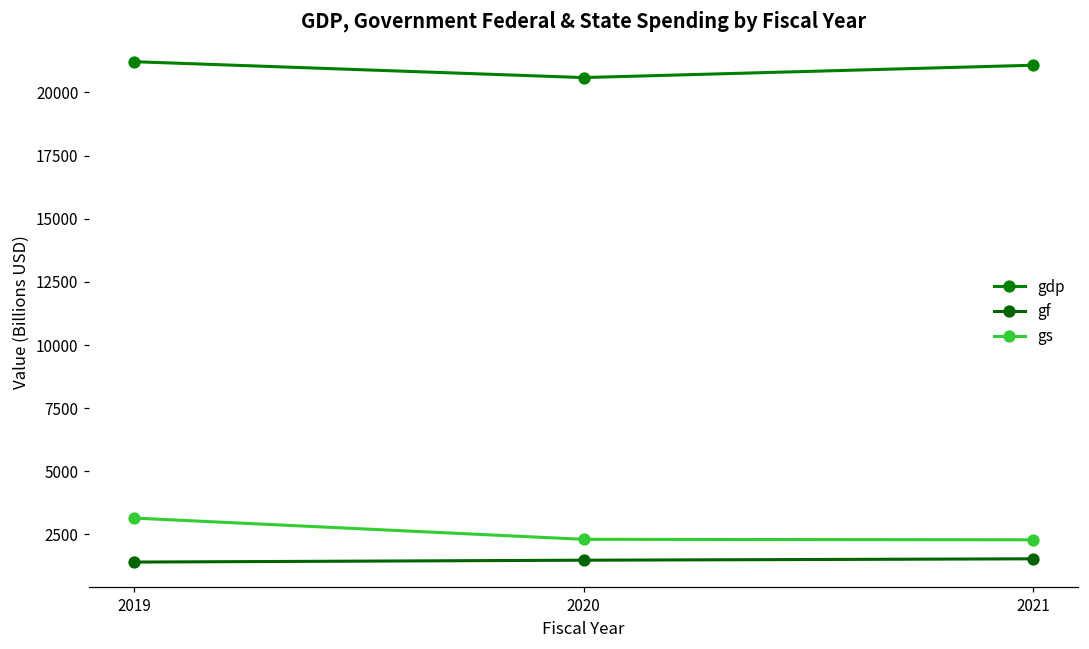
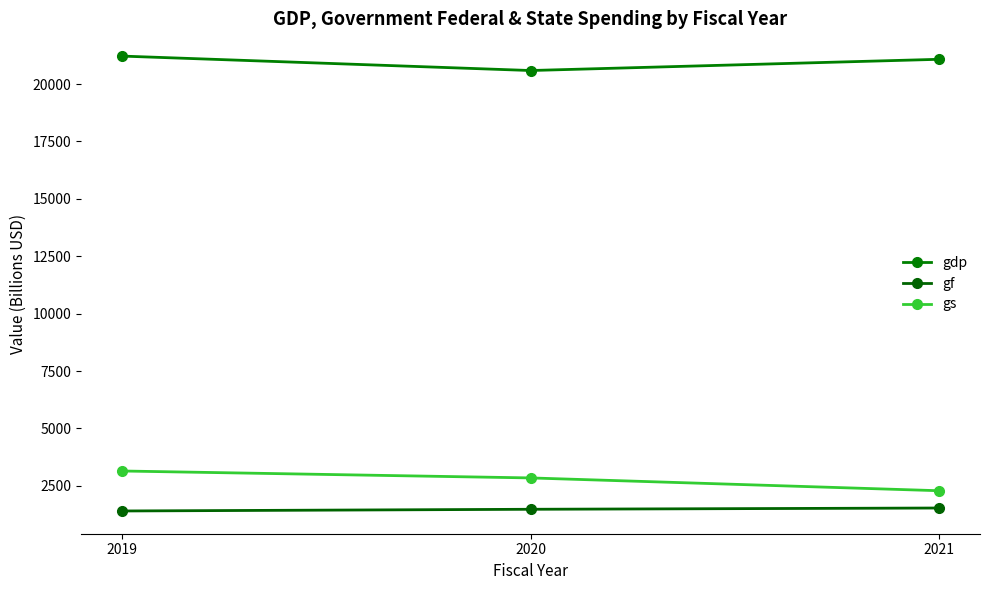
  {
    "gs": {
      "2019": 3100,
-     "2020": 2300,
+     "2020": 2800,
      "2021": 2300
    }
  }
